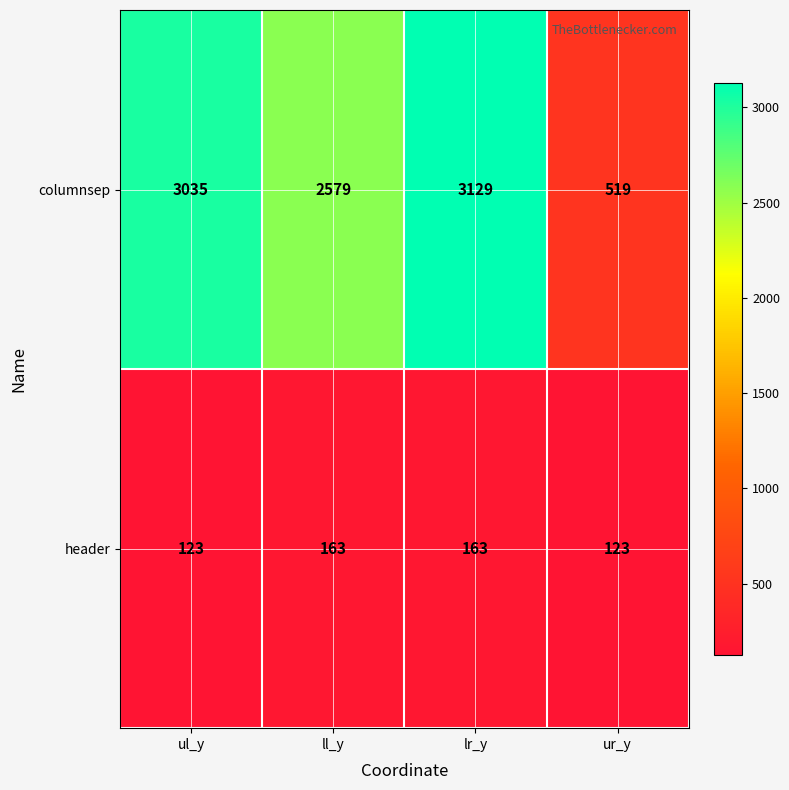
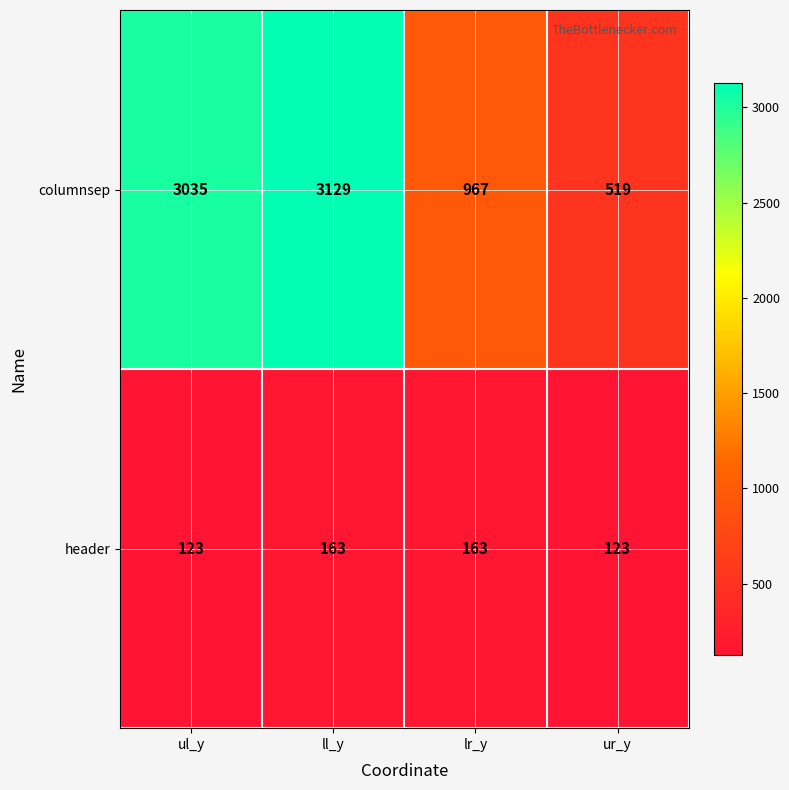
  {
    "columnsep": {
      "ul_y": 3035,
-     "ll_y": 2579,
-     "lr_y": 3129
+     "ll_y": 3129,
+     "lr_y": 967
    },
    "header": {
      "ul_y": 123,
      "ll_y": 163,
      "lr_y": 163,
      "ur_y": 123
    }
  }
